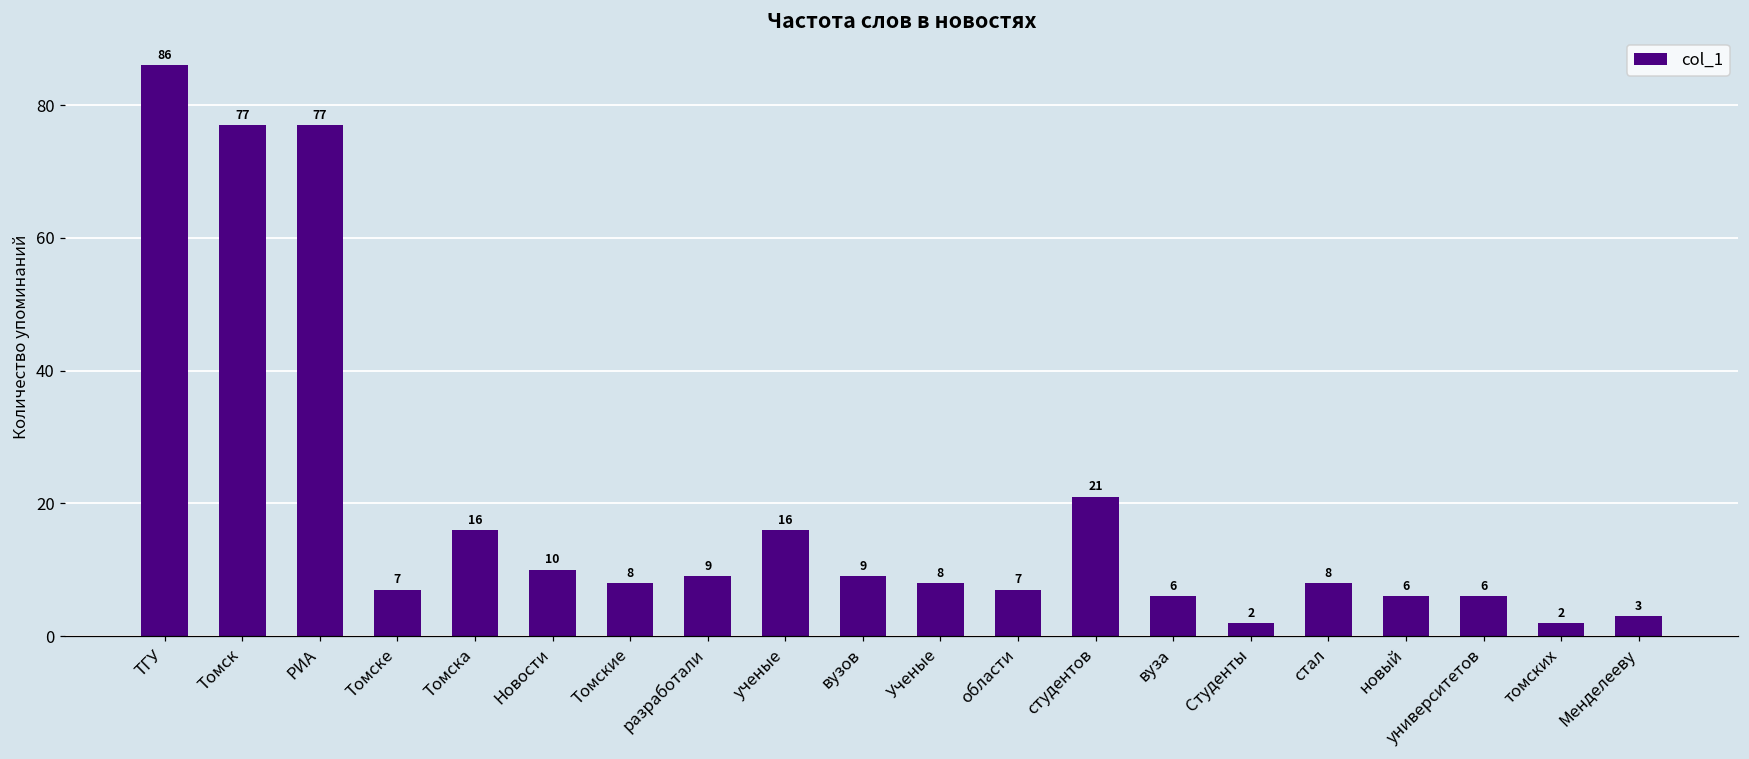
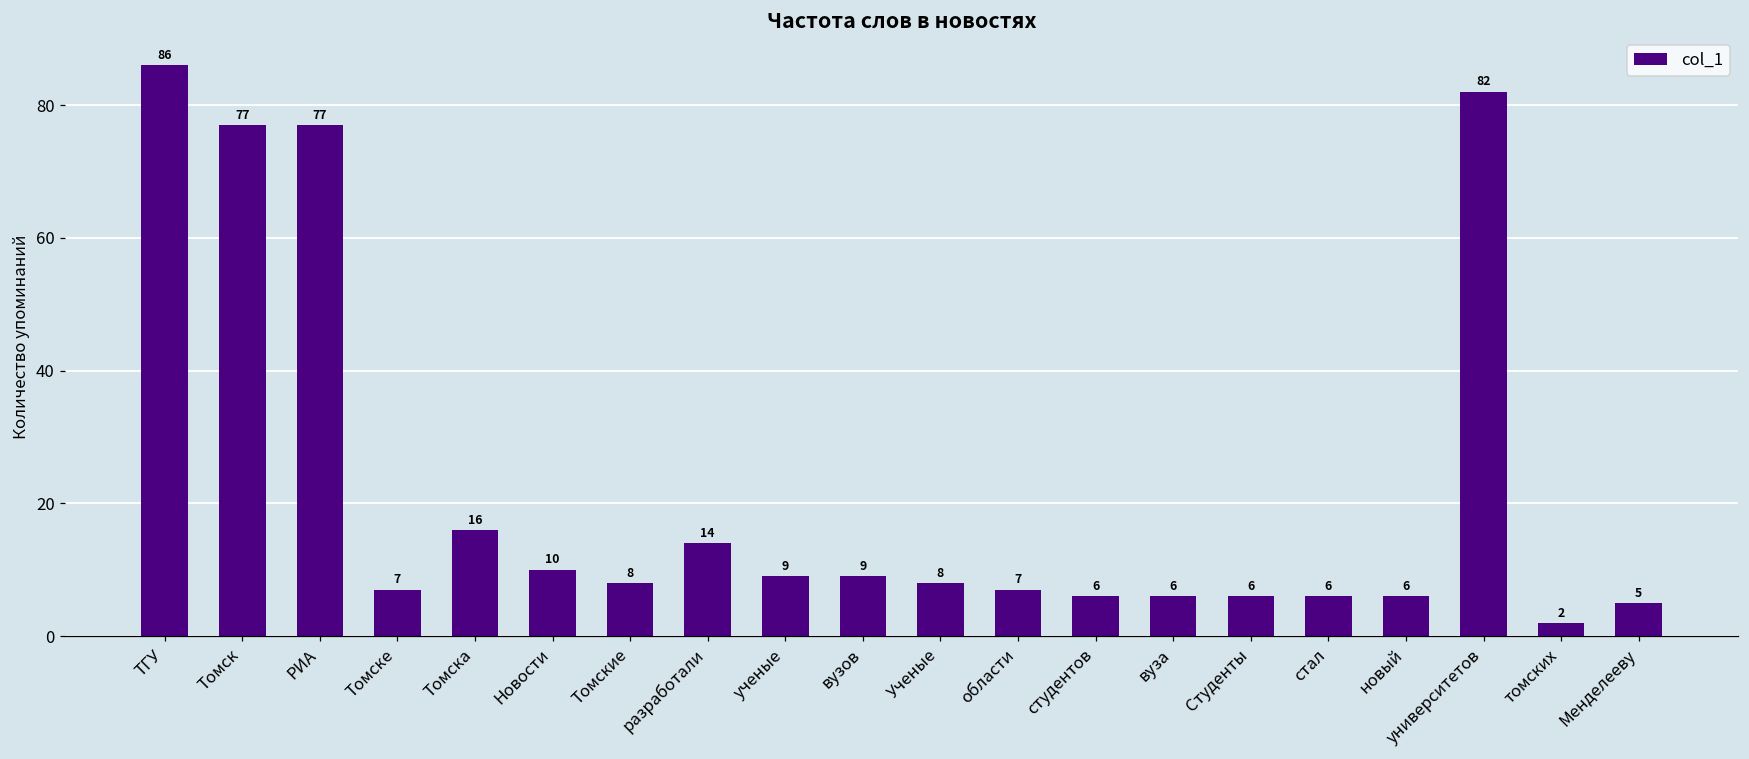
  {
    "ТГУ": 86,
    "Томск": 77,
    "РИА": 77,
    "Томске": 7,
    "Томска": 16,
    "Новости": 10,
    "Томские": 8,
-   "разработали": 9,
-   "ученые": 16,
+   "разработали": 14,
+   "ученые": 9,
    "вузов": 9,
    "Ученые": 8,
    "области": 7,
-   "студентов": 21,
+   "студентов": 6,
    "вуза": 6,
-   "Студенты": 2,
-   "стал": 8,
+   "Студенты": 6,
+   "стал": 6,
    "новый": 6,
-   "университетов": 6,
+   "университетов": 82,
    "томских": 2,
-   "Менделееву": 3
+   "Менделееву": 5
  }
